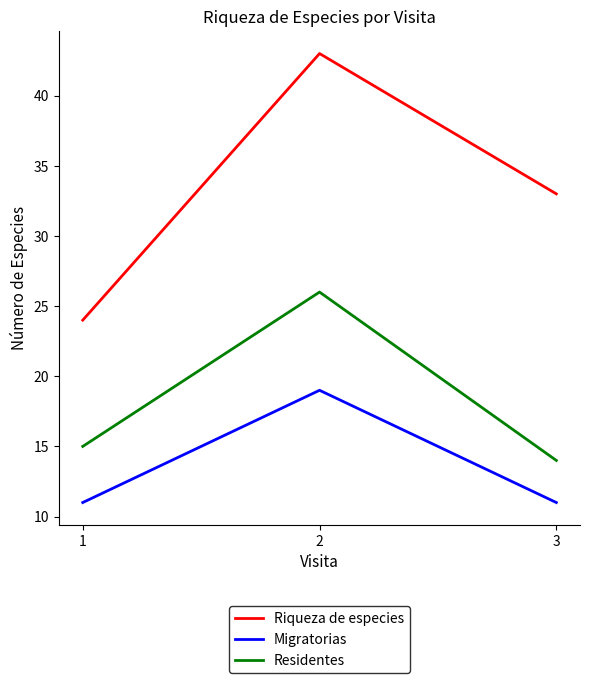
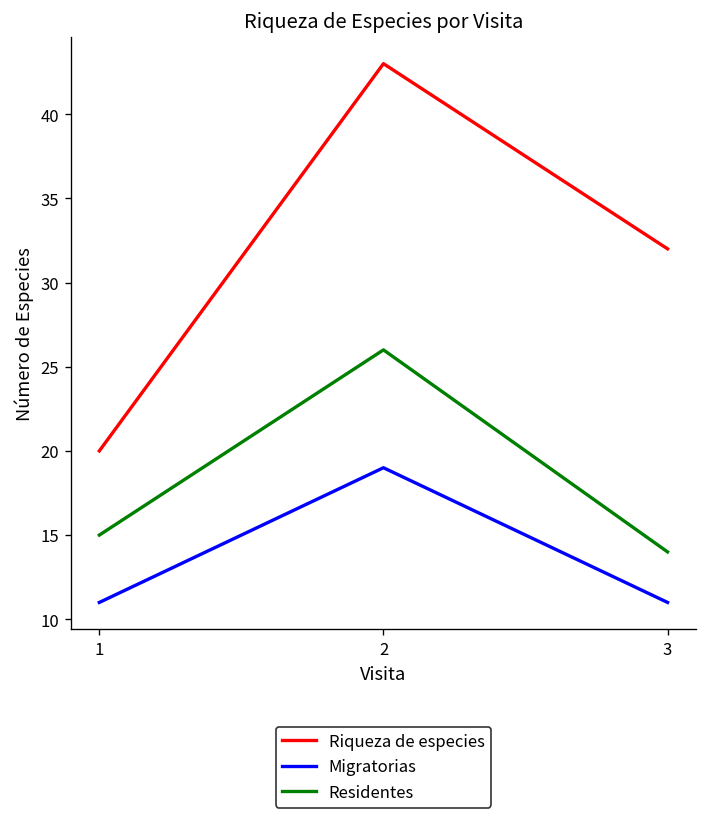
  {
    "Riqueza de especies": {
-     "1": 24,
+     "1": 20,
      "2": 43,
-     "3": 33
+     "3": 32
    },
    "Migratorias": {
      "1": 11,
      "2": 19,
      "3": 11
    },
    "Residentes": {
      "1": 15,
      "2": 26,
      "3": 14
    }
  }
